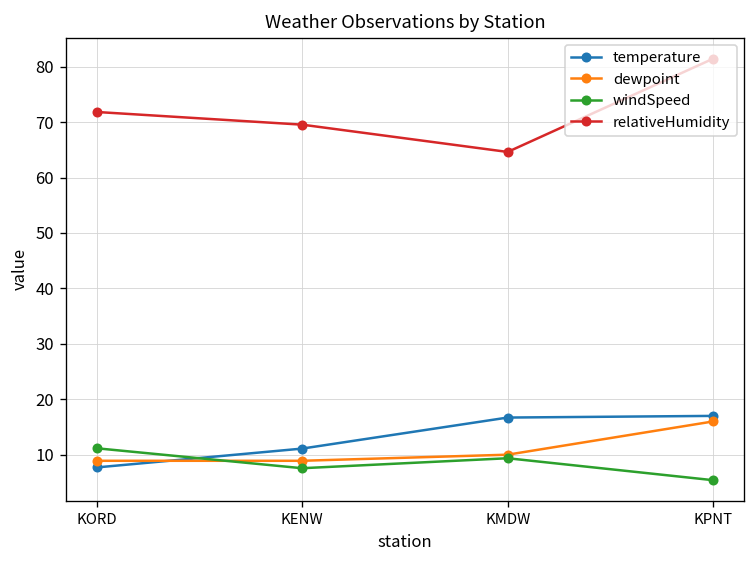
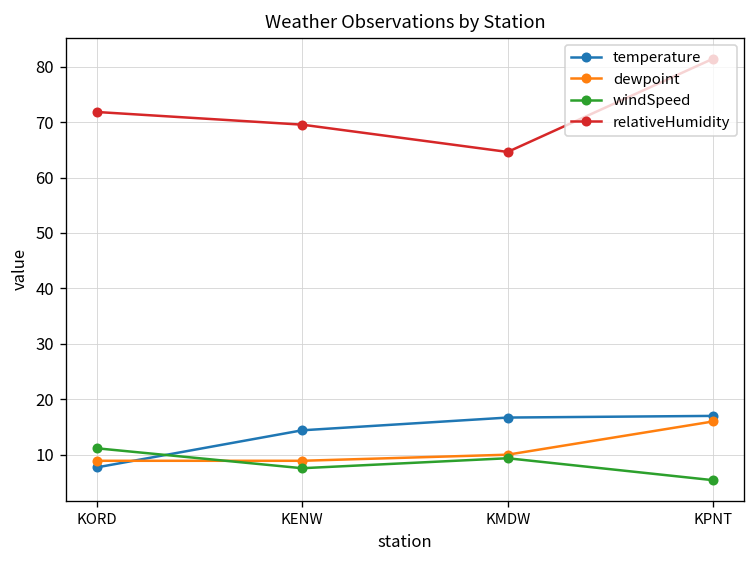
  {
    "temperature": {
      "KORD": 8,
-     "KENW": 11,
+     "KENW": 14,
      "KMDW": 17,
      "KPNT": 17
    },
    "dewpoint": {
      "KORD": 9,
      "KENW": 9,
      "KMDW": 10,
      "KPNT": 16
    },
    "windSpeed": {
      "KORD": 11,
      "KENW": 8,
      "KMDW": 9,
      "KPNT": 5
    },
    "relativeHumidity": {
      "KORD": 72,
      "KENW": 70,
      "KMDW": 65
    }
  }
